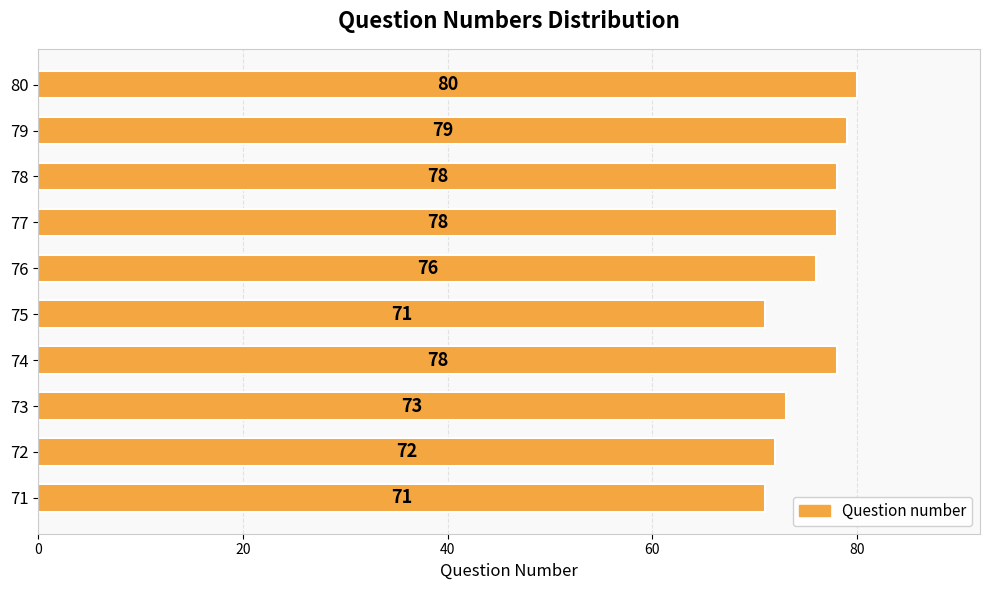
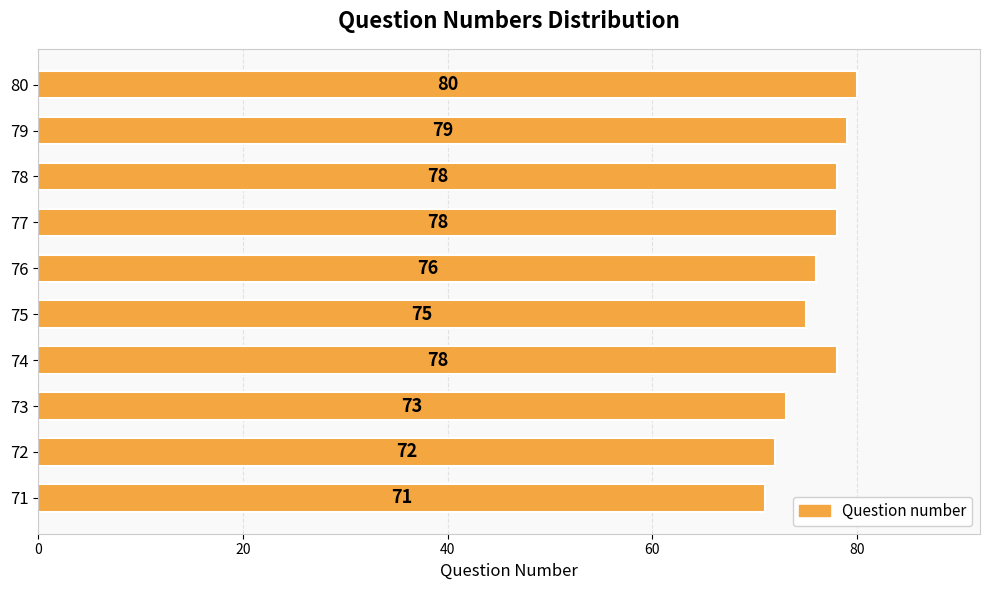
  {
    "80": 80,
    "79": 79,
    "78": 78,
    "77": 78,
    "76": 76,
-   "75": 71,
+   "75": 75,
    "74": 78,
    "73": 73,
    "72": 72,
    "71": 71
  }
